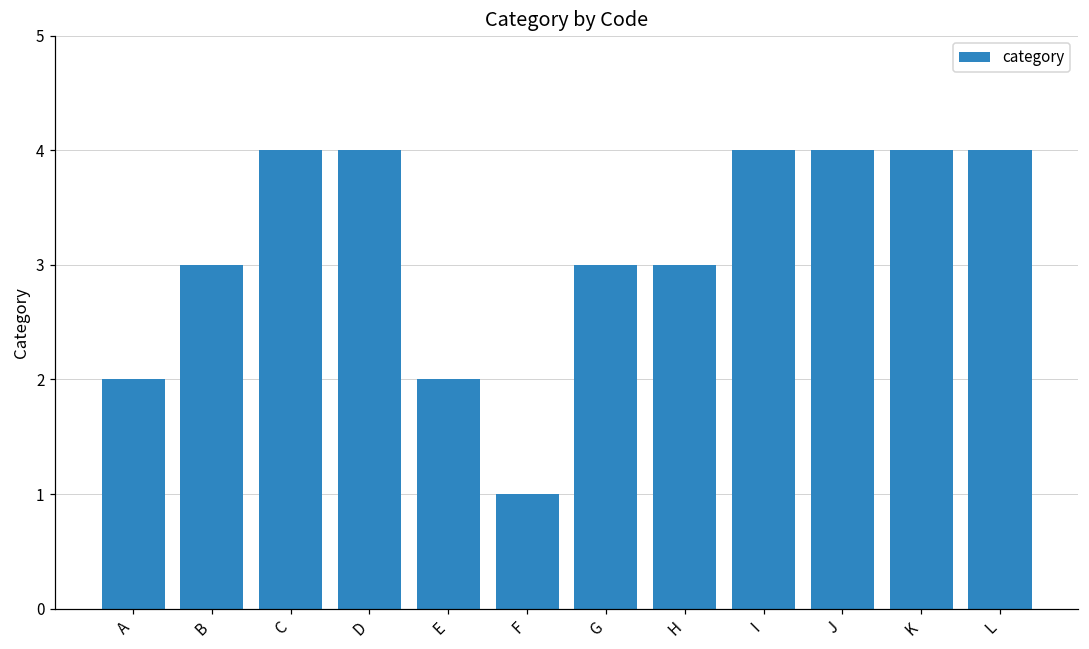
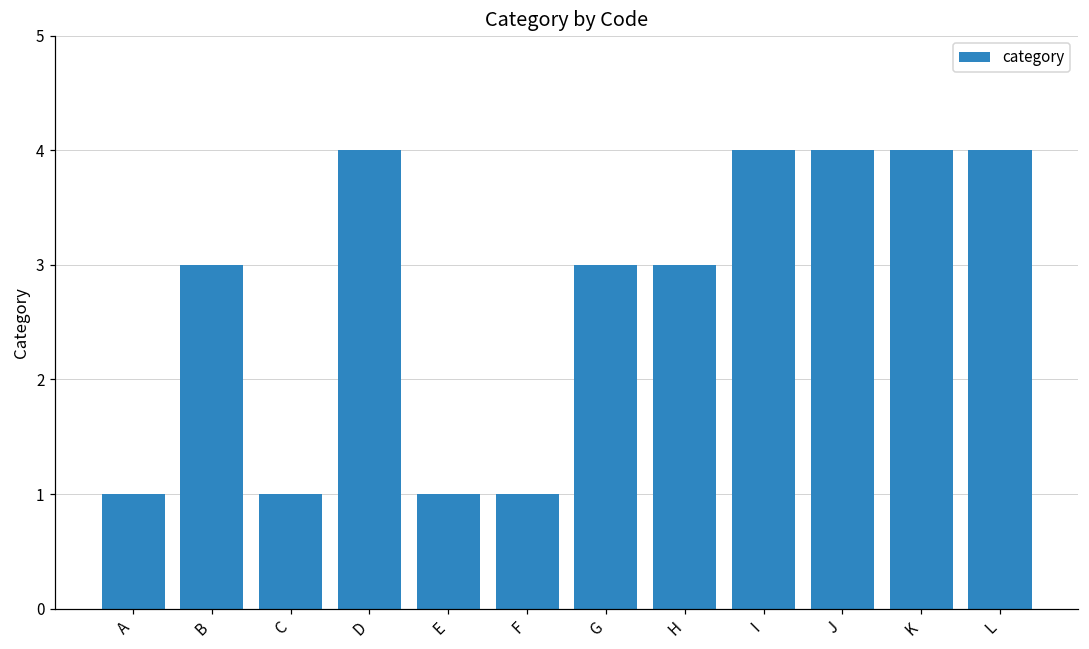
  {
-   "A": 2,
+   "A": 1,
    "B": 3,
-   "C": 4,
+   "C": 1,
    "D": 4,
-   "E": 2,
+   "E": 1,
    "F": 1,
    "G": 3,
    "H": 3,
    "I": 4,
    "J": 4,
    "K": 4,
    "L": 4
  }
